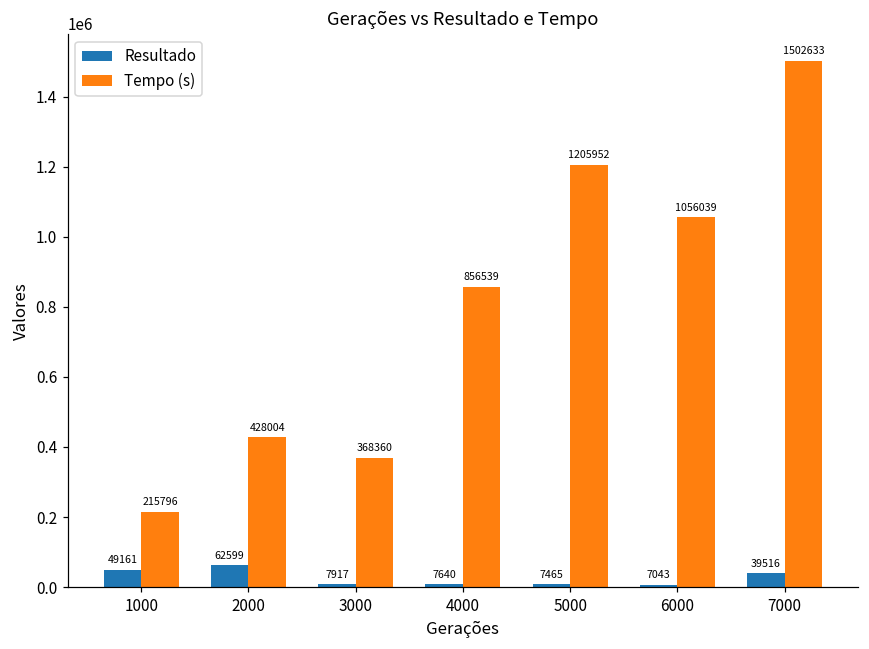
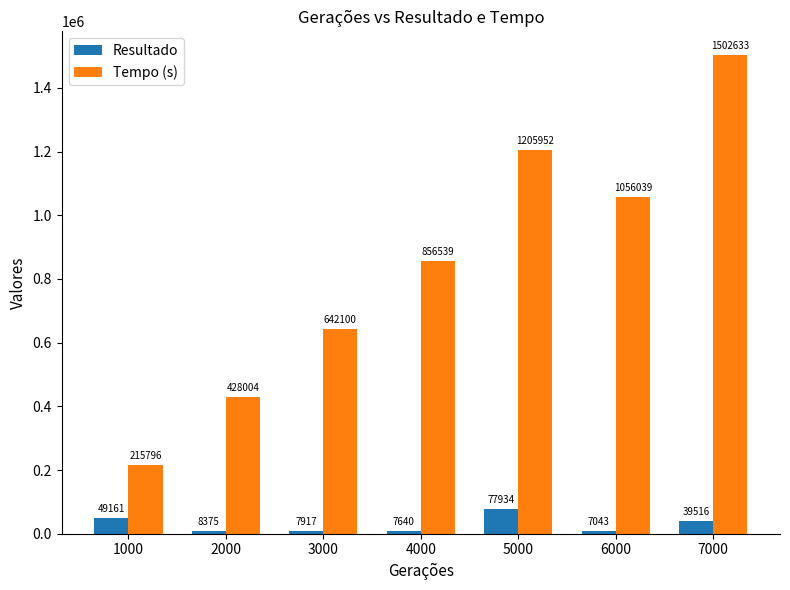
  {
    "Resultado": {
      "1000": 49161,
-     "2000": 62599,
+     "2000": 8375,
      "3000": 7917,
      "4000": 7640,
-     "5000": 7465,
+     "5000": 77934,
      "6000": 7043,
      "7000": 39516
    },
    "Tempo (s)": {
      "1000": 215796,
      "2000": 428004,
-     "3000": 368360,
+     "3000": 642100,
      "4000": 856539,
      "5000": 1205952,
      "6000": 1056039,
      "7000": 1502633
    }
  }
